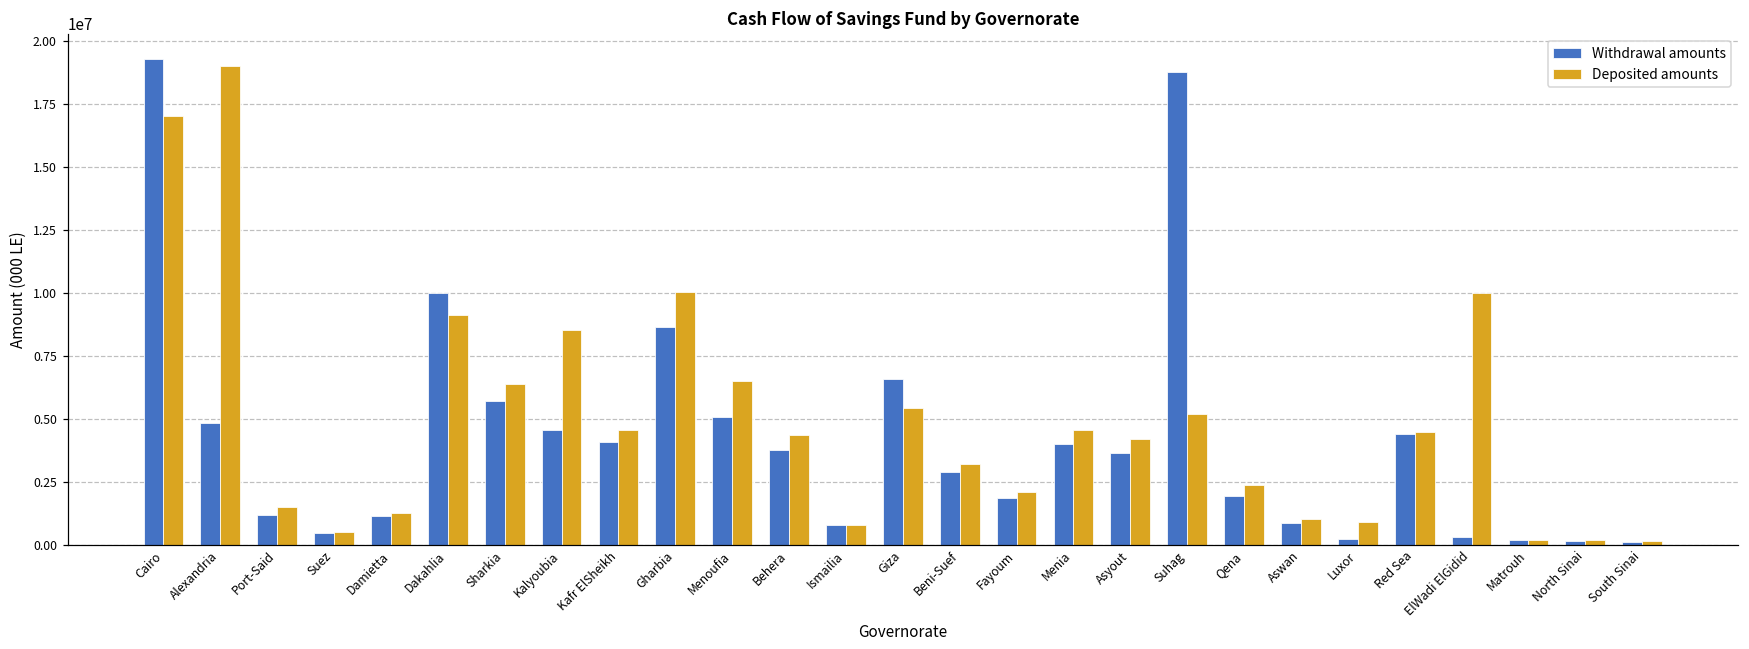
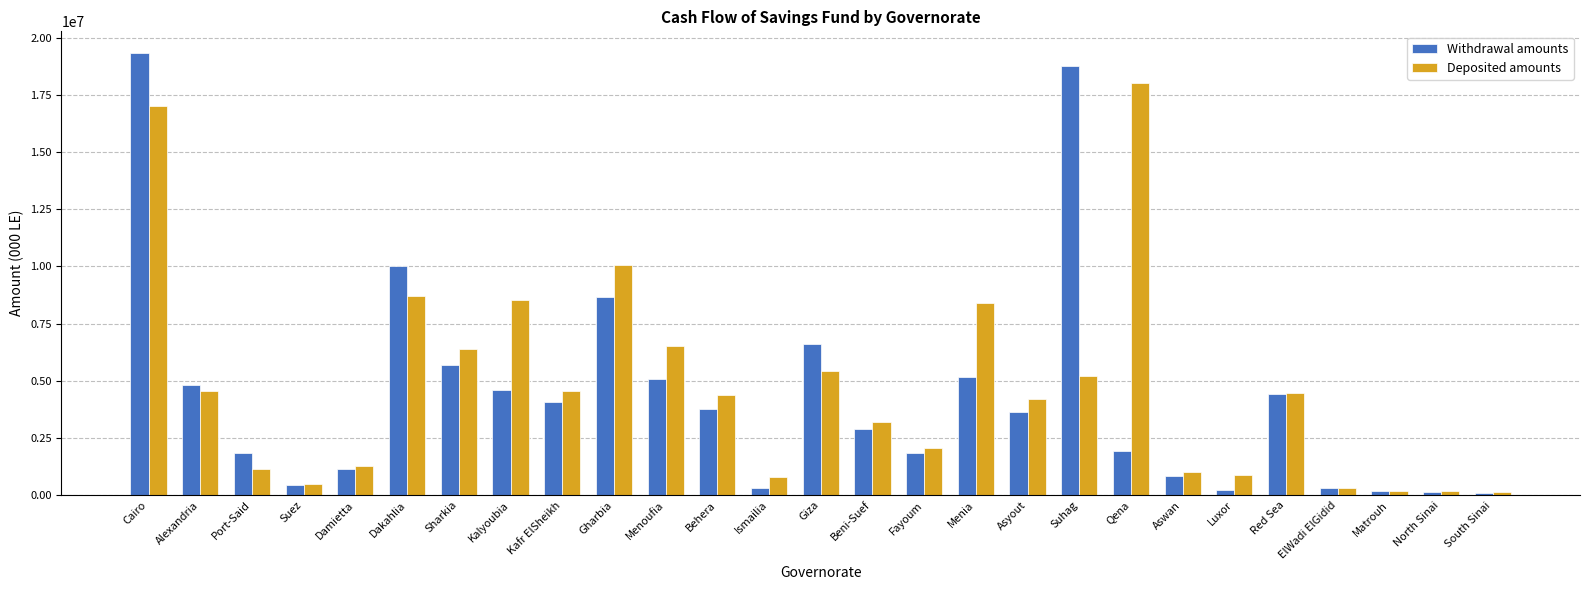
  {
    "Withdrawal amounts": {
      "Cairo": 19300000,
      "Alexandria": 4800000,
-     "Port-Said": 1200000,
+     "Port-Said": 1800000,
      "Suez": 500000,
      "Damietta": 1100000,
      "Dakahlia": 10000000,
      "Sharkia": 5700000,
      "Kalyoubia": 4600000,
      "Kafr ElSheikh": 4100000,
      "Gharbia": 8600000,
      "Menoufia": 5100000,
      "Behera": 3700000,
-     "Ismailia": 800000,
+     "Ismailia": 300000,
      "Giza": 6600000,
      "Beni-Suef": 2900000,
      "Fayoum": 1900000,
-     "Menia": 4000000,
+     "Menia": 5100000,
      "Asyout": 3600000,
      "Suhag": 18800000,
      "Qena": 1900000,
      "Aswan": 800000,
      "Luxor": 200000,
      "Red Sea": 4400000,
      "ElWadi ElGidid": 300000,
      "Matrouh": 200000,
      "North Sinai": 200000,
      "South Sinai": 100000
    },
    "Deposited amounts": {
      "Cairo": 17000000,
-     "Alexandria": 19000000,
-     "Port-Said": 1500000,
+     "Alexandria": 4600000,
+     "Port-Said": 1100000,
      "Suez": 500000,
      "Damietta": 1300000,
-     "Dakahlia": 9100000,
+     "Dakahlia": 8700000,
      "Sharkia": 6400000,
      "Kalyoubia": 8500000,
      "Kafr ElSheikh": 4600000,
      "Gharbia": 10000000,
      "Menoufia": 6500000,
      "Behera": 4400000,
      "Ismailia": 800000,
      "Giza": 5400000,
      "Beni-Suef": 3200000,
      "Fayoum": 2100000,
-     "Menia": 4600000,
+     "Menia": 8400000,
      "Asyout": 4200000,
      "Suhag": 5200000,
-     "Qena": 2400000,
+     "Qena": 18000000,
      "Aswan": 1000000,
      "Luxor": 900000,
      "Red Sea": 4500000,
-     "ElWadi ElGidid": 10000000,
+     "ElWadi ElGidid": 300000,
      "Matrouh": 200000,
      "North Sinai": 200000,
      "South Sinai": 100000
    }
  }
